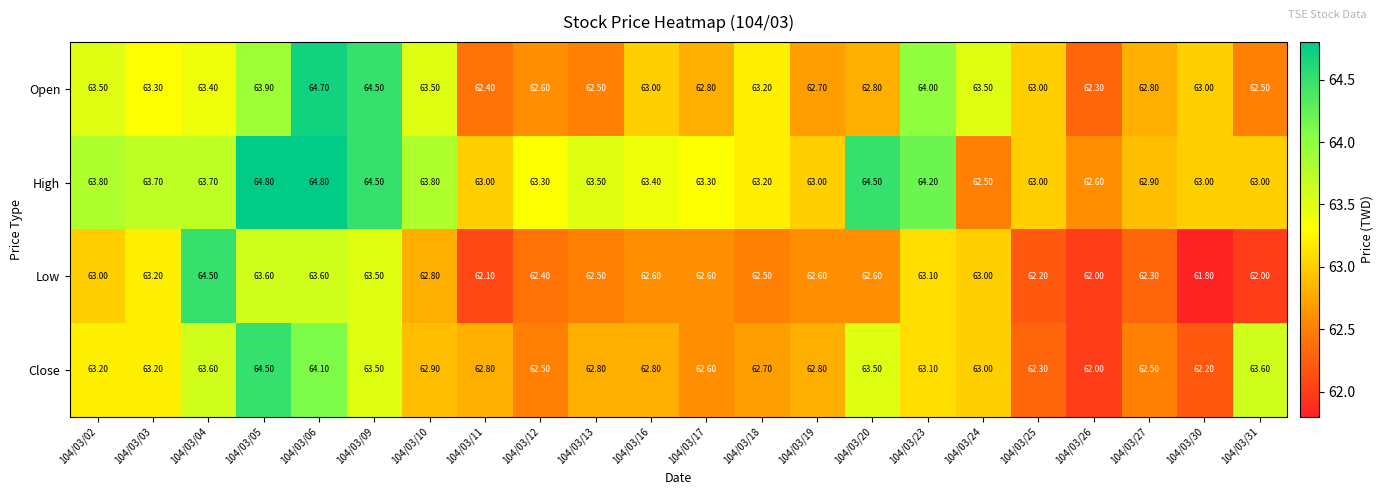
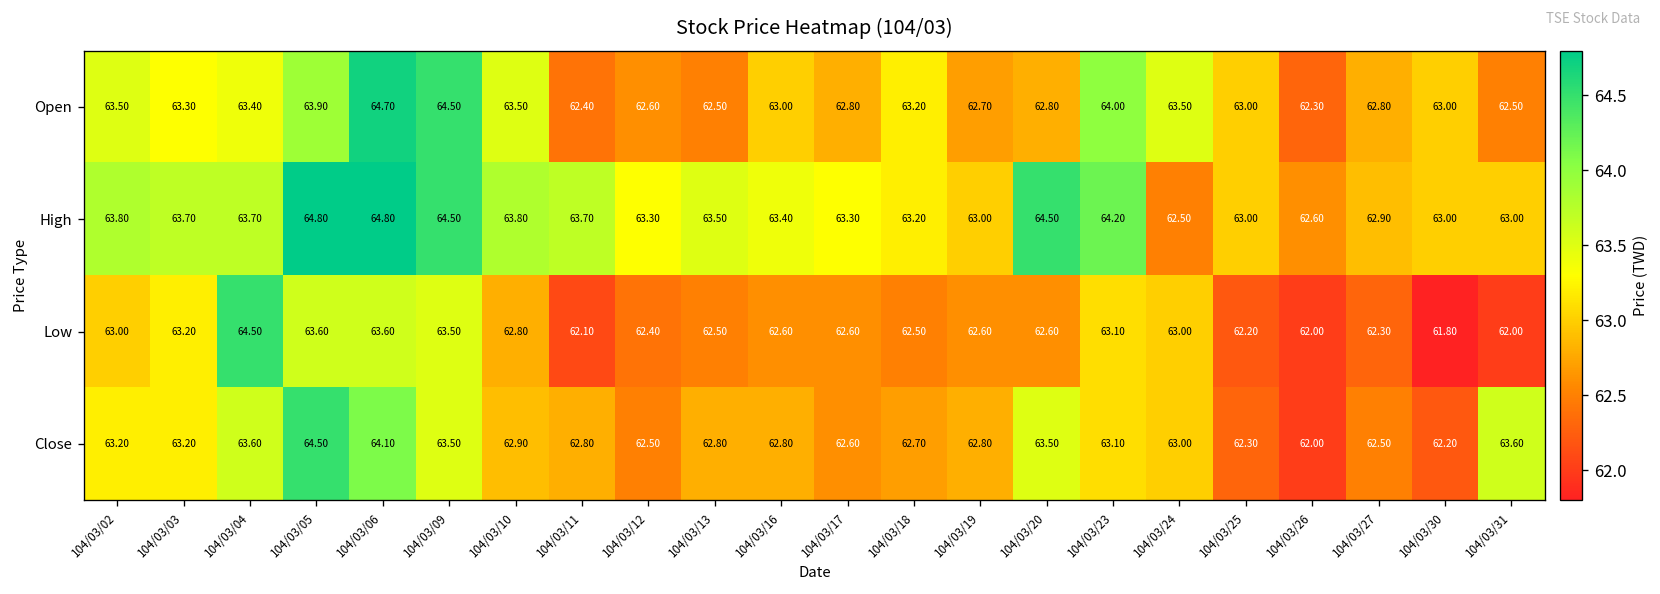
  {
    "Open": {
      "104/03/02": 63.50,
      "104/03/03": 63.30,
      "104/03/04": 63.40,
      "104/03/05": 63.90,
      "104/03/06": 64.70,
      "104/03/09": 64.50,
      "104/03/10": 63.50,
      "104/03/11": 62.40,
      "104/03/12": 62.60,
      "104/03/13": 62.50,
      "104/03/16": 63.00,
      "104/03/17": 62.80,
      "104/03/18": 63.20,
      "104/03/19": 62.70,
      "104/03/20": 62.80,
      "104/03/23": 64.00,
      "104/03/24": 63.50,
      "104/03/25": 63.00,
      "104/03/26": 62.30,
      "104/03/27": 62.80,
      "104/03/30": 63.00,
      "104/03/31": 62.50
    },
    "High": {
      "104/03/02": 63.80,
      "104/03/03": 63.70,
      "104/03/04": 63.70,
      "104/03/05": 64.80,
      "104/03/06": 64.80,
      "104/03/09": 64.50,
      "104/03/10": 63.80,
-     "104/03/11": 63.00,
+     "104/03/11": 63.70,
      "104/03/12": 63.30,
      "104/03/13": 63.50,
      "104/03/16": 63.40,
      "104/03/17": 63.30,
      "104/03/18": 63.20,
      "104/03/19": 63.00,
      "104/03/20": 64.50,
      "104/03/23": 64.20,
      "104/03/24": 62.50,
      "104/03/25": 63.00,
      "104/03/26": 62.60,
      "104/03/27": 62.90,
      "104/03/30": 63.00,
      "104/03/31": 63.00
    },
    "Low": {
      "104/03/02": 63.00,
      "104/03/03": 63.20,
      "104/03/04": 64.50,
      "104/03/05": 63.60,
      "104/03/06": 63.60,
      "104/03/09": 63.50,
      "104/03/10": 62.80,
      "104/03/11": 62.10,
      "104/03/12": 62.40,
      "104/03/13": 62.50,
      "104/03/16": 62.60,
      "104/03/17": 62.60,
      "104/03/18": 62.50,
      "104/03/19": 62.60,
      "104/03/20": 62.60,
      "104/03/23": 63.10,
      "104/03/24": 63.00,
      "104/03/25": 62.20,
      "104/03/26": 62.00,
      "104/03/27": 62.30,
      "104/03/30": 61.80,
      "104/03/31": 62.00
    },
    "Close": {
      "104/03/02": 63.20,
      "104/03/03": 63.20,
      "104/03/04": 63.60,
      "104/03/05": 64.50,
      "104/03/06": 64.10,
      "104/03/09": 63.50,
      "104/03/10": 62.90,
      "104/03/11": 62.80,
      "104/03/12": 62.50,
      "104/03/13": 62.80,
      "104/03/16": 62.80,
      "104/03/17": 62.60,
      "104/03/18": 62.70,
      "104/03/19": 62.80,
      "104/03/20": 63.50,
      "104/03/23": 63.10,
      "104/03/24": 63.00,
      "104/03/25": 62.30,
      "104/03/26": 62.00,
      "104/03/27": 62.50,
      "104/03/30": 62.20,
      "104/03/31": 63.60
    }
  }
